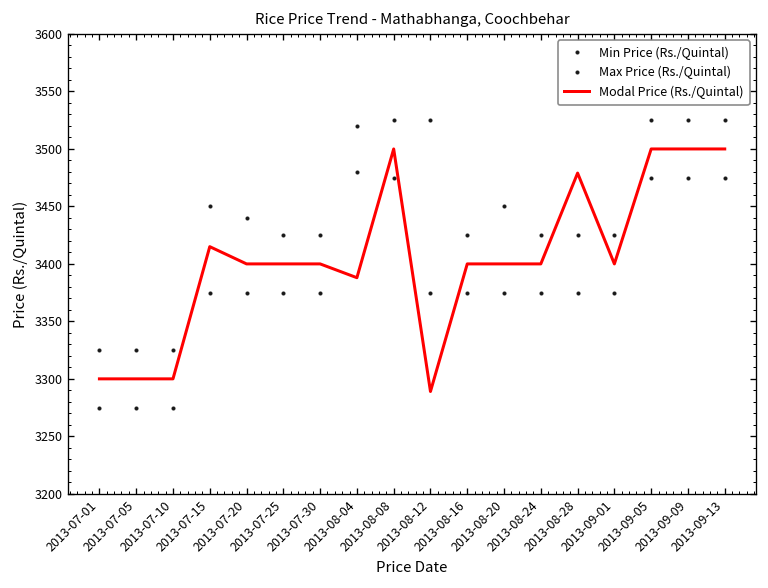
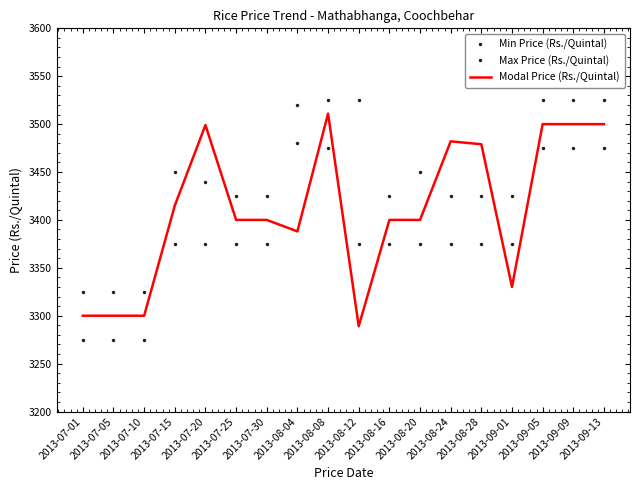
  {
    "Modal Price (Rs./Quintal)": {
      "2013-07-01": 3300,
      "2013-07-05": 3300,
      "2013-07-10": 3300,
      "2013-07-15": 3420,
-     "2013-07-20": 3400,
+     "2013-07-20": 3500,
      "2013-07-25": 3400,
      "2013-07-30": 3400,
      "2013-08-04": 3390,
-     "2013-08-08": 3500,
+     "2013-08-08": 3510,
      "2013-08-12": 3290,
      "2013-08-16": 3400,
      "2013-08-20": 3400,
-     "2013-08-24": 3400,
+     "2013-08-24": 3480,
      "2013-08-28": 3480,
-     "2013-09-01": 3400,
+     "2013-09-01": 3330,
      "2013-09-05": 3500,
      "2013-09-09": 3500,
      "2013-09-13": 3500
    }
  }
